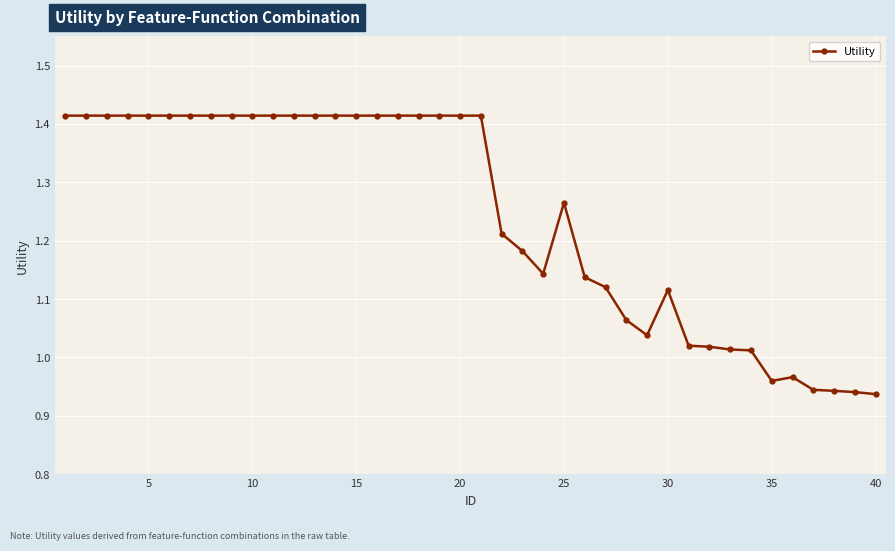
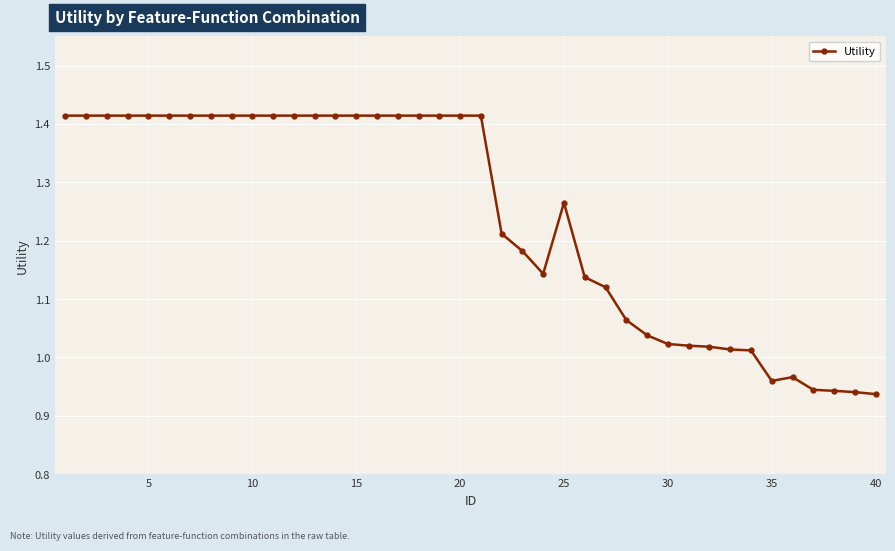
  {
    "5": 1.41,
    "10": 1.41,
    "15": 1.41,
    "20": 1.41,
    "25": 1.26,
-   "30": 1.12,
+   "30": 1.02,
    "35": 0.96,
    "40": 0.94
  }
